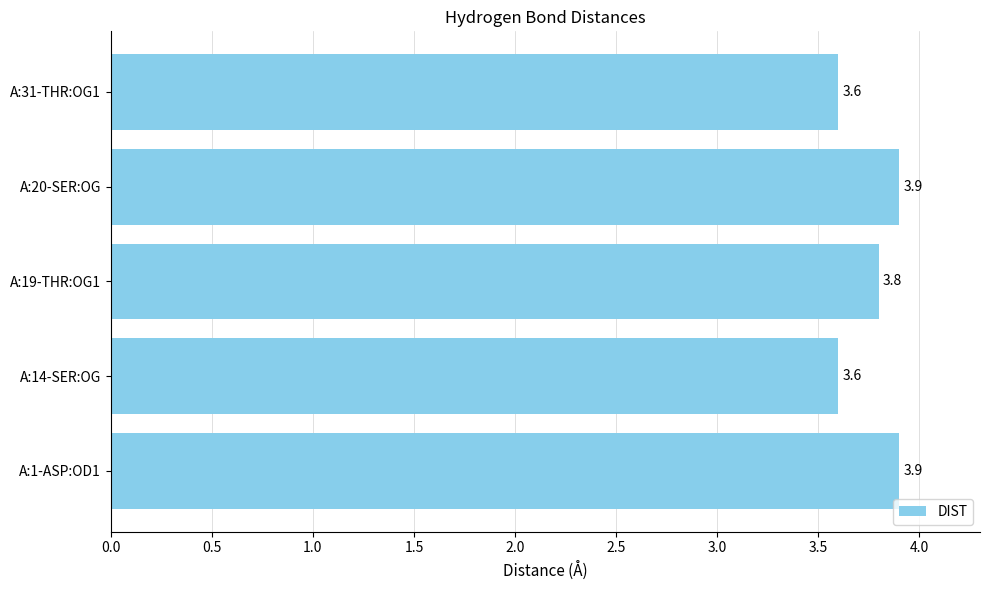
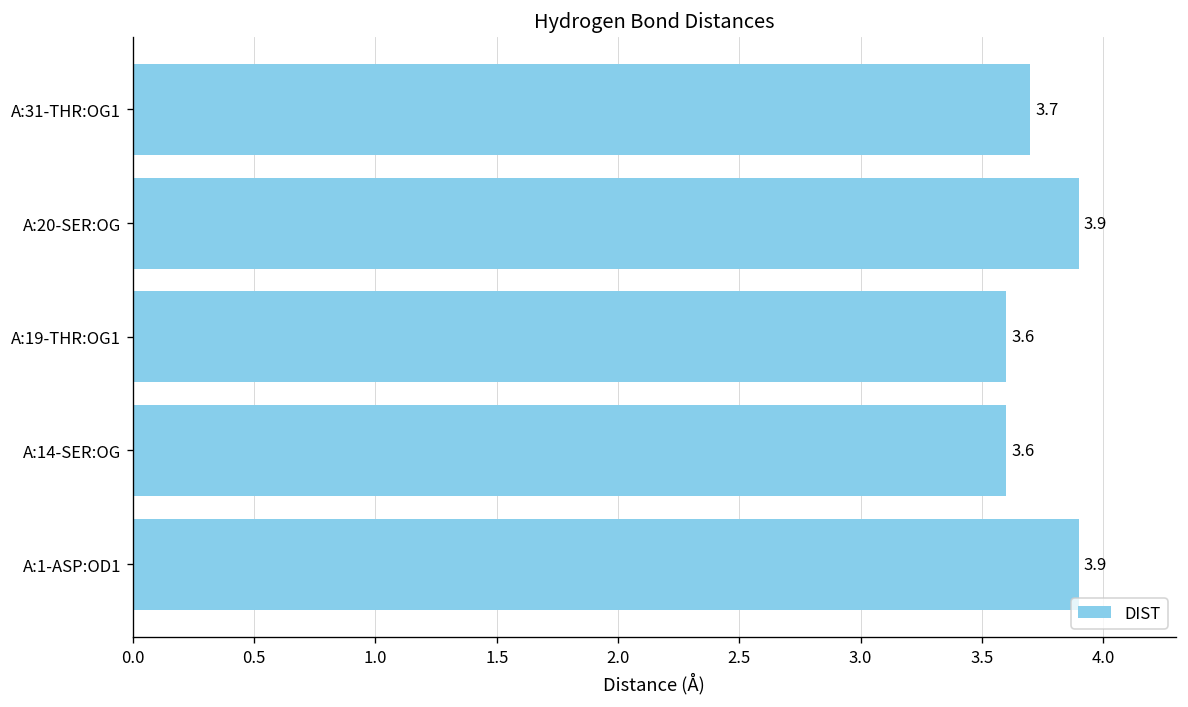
  {
-   "A:31-THR:OG1": 3.6,
+   "A:31-THR:OG1": 3.7,
    "A:20-SER:OG": 3.9,
-   "A:19-THR:OG1": 3.8,
+   "A:19-THR:OG1": 3.6,
    "A:14-SER:OG": 3.6,
    "A:1-ASP:OD1": 3.9
  }
